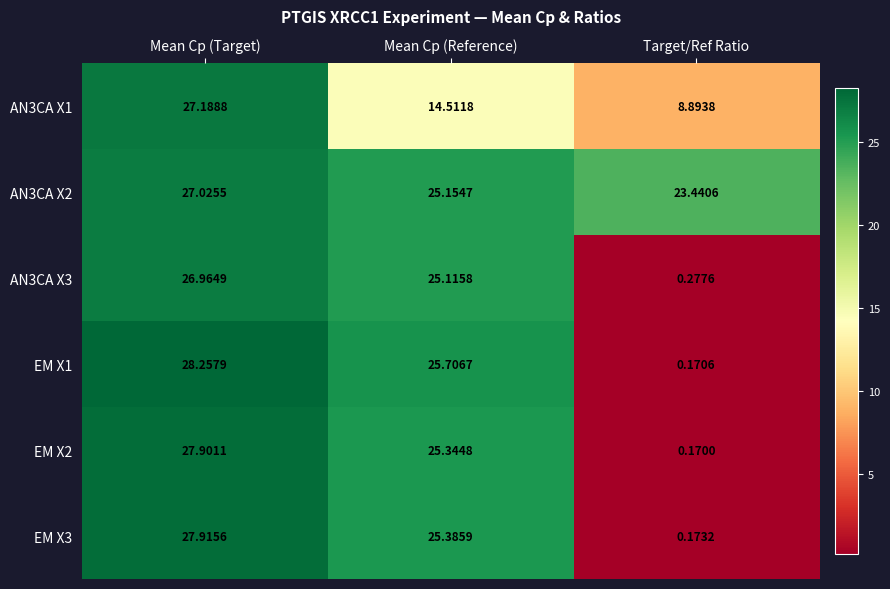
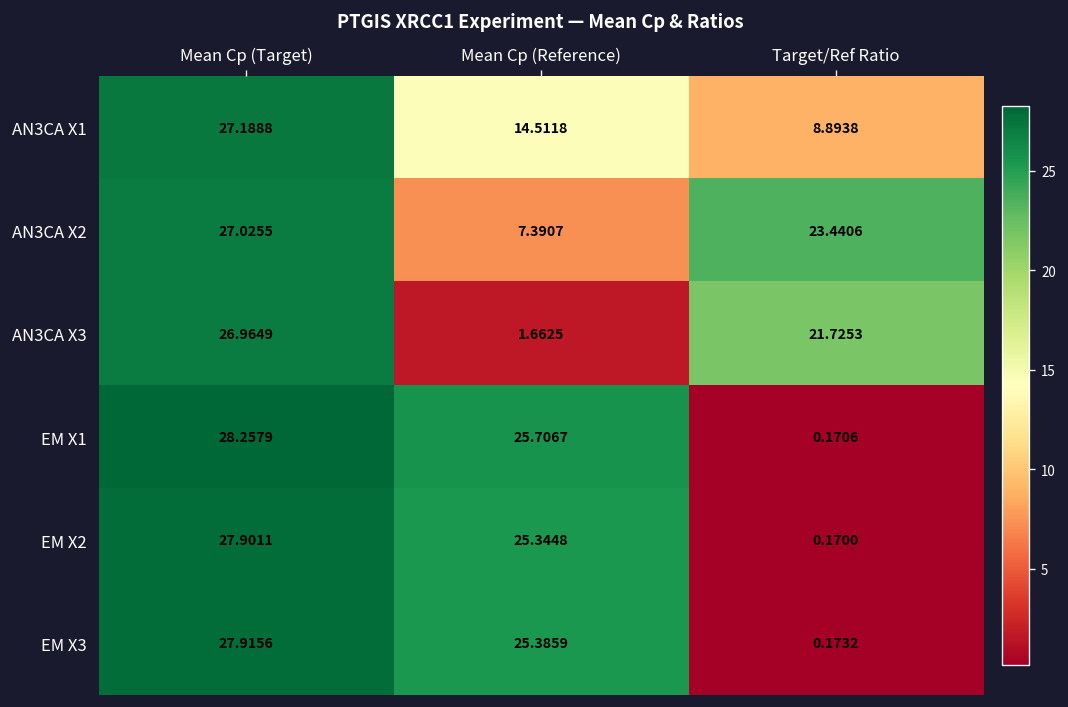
  {
    "AN3CA X1": {
      "Mean Cp (Target)": 27.1888,
      "Mean Cp (Reference)": 14.5118,
      "Target/Ref Ratio": 8.8938
    },
    "AN3CA X2": {
      "Mean Cp (Target)": 27.0255,
-     "Mean Cp (Reference)": 25.1547,
+     "Mean Cp (Reference)": 7.3907,
      "Target/Ref Ratio": 23.4406
    },
    "AN3CA X3": {
      "Mean Cp (Target)": 26.9649,
-     "Mean Cp (Reference)": 25.1158,
-     "Target/Ref Ratio": 0.2776
+     "Mean Cp (Reference)": 1.6625,
+     "Target/Ref Ratio": 21.7253
    },
    "EM X1": {
      "Mean Cp (Target)": 28.2579,
      "Mean Cp (Reference)": 25.7067,
      "Target/Ref Ratio": 0.1706
    },
    "EM X2": {
      "Mean Cp (Target)": 27.9011,
      "Mean Cp (Reference)": 25.3448,
      "Target/Ref Ratio": 0.1700
    },
    "EM X3": {
      "Mean Cp (Target)": 27.9156,
      "Mean Cp (Reference)": 25.3859,
      "Target/Ref Ratio": 0.1732
    }
  }
